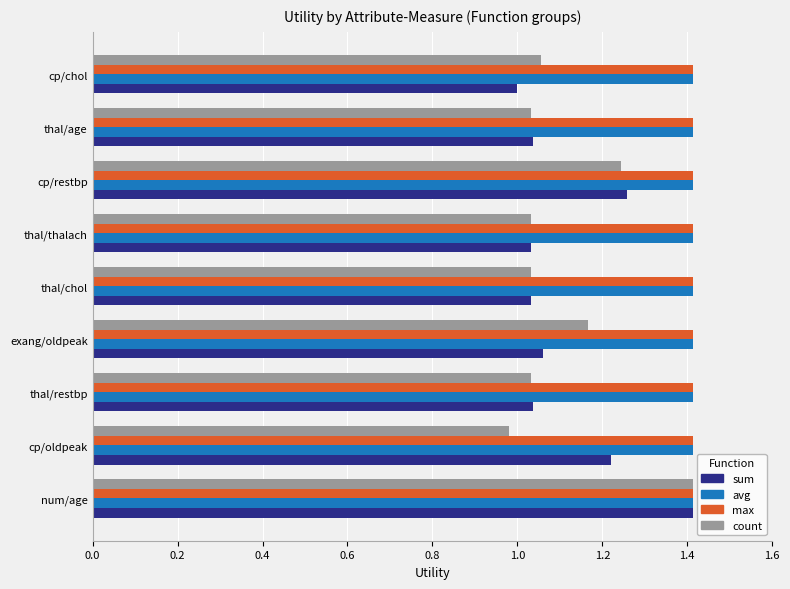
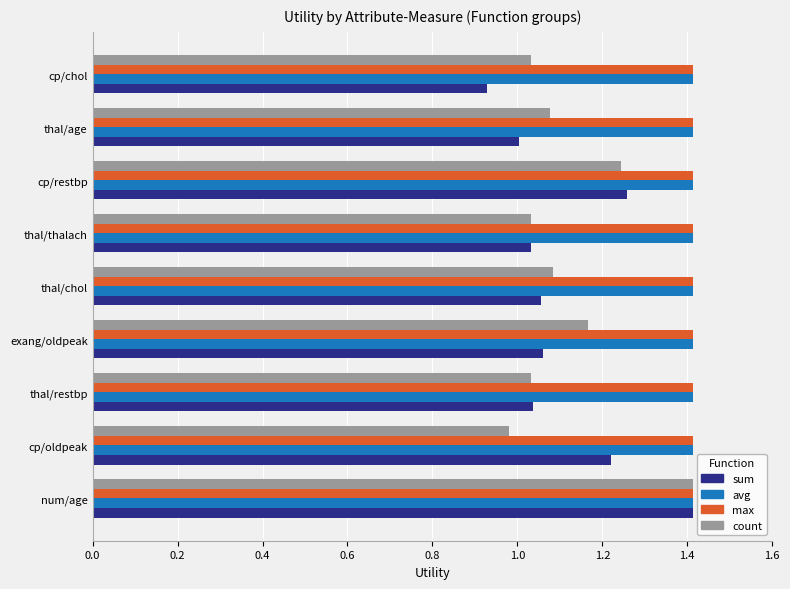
  {
    "sum": {
-     "cp/chol": 1.00,
-     "thal/age": 1.04,
+     "cp/chol": 0.93,
+     "thal/age": 1.00,
      "cp/restbp": 1.26,
      "thal/thalach": 1.03,
-     "thal/chol": 1.03,
+     "thal/chol": 1.06,
      "exang/oldpeak": 1.06,
      "thal/restbp": 1.04,
      "cp/oldpeak": 1.22,
      "num/age": 1.41
    },
    "avg": {
      "cp/chol": 1.41,
      "thal/age": 1.41,
      "cp/restbp": 1.41,
      "thal/thalach": 1.41,
      "thal/chol": 1.41,
      "exang/oldpeak": 1.41,
      "thal/restbp": 1.41,
      "cp/oldpeak": 1.41,
      "num/age": 1.41
    },
    "max": {
      "cp/chol": 1.41,
      "thal/age": 1.41,
      "cp/restbp": 1.41,
      "thal/thalach": 1.41,
      "thal/chol": 1.41,
      "exang/oldpeak": 1.41,
      "thal/restbp": 1.41,
      "cp/oldpeak": 1.41,
      "num/age": 1.41
    },
    "count": {
-     "cp/chol": 1.06,
-     "thal/age": 1.03,
+     "cp/chol": 1.03,
+     "thal/age": 1.08,
      "cp/restbp": 1.24,
      "thal/thalach": 1.03,
-     "thal/chol": 1.03,
+     "thal/chol": 1.08,
      "exang/oldpeak": 1.17,
      "thal/restbp": 1.03,
      "cp/oldpeak": 0.98,
      "num/age": 1.41
    }
  }
